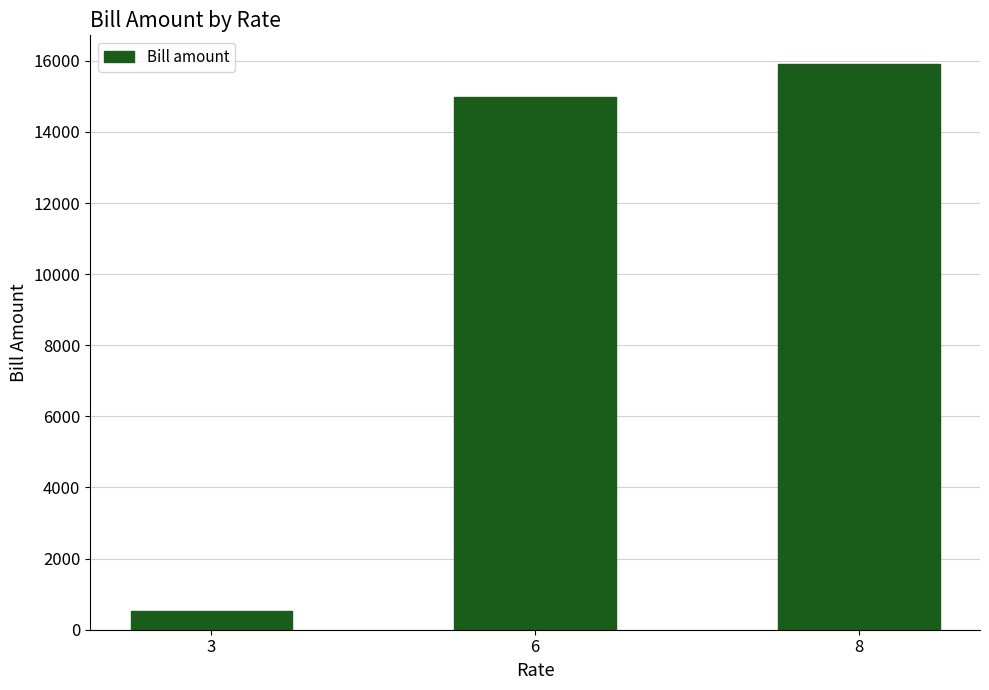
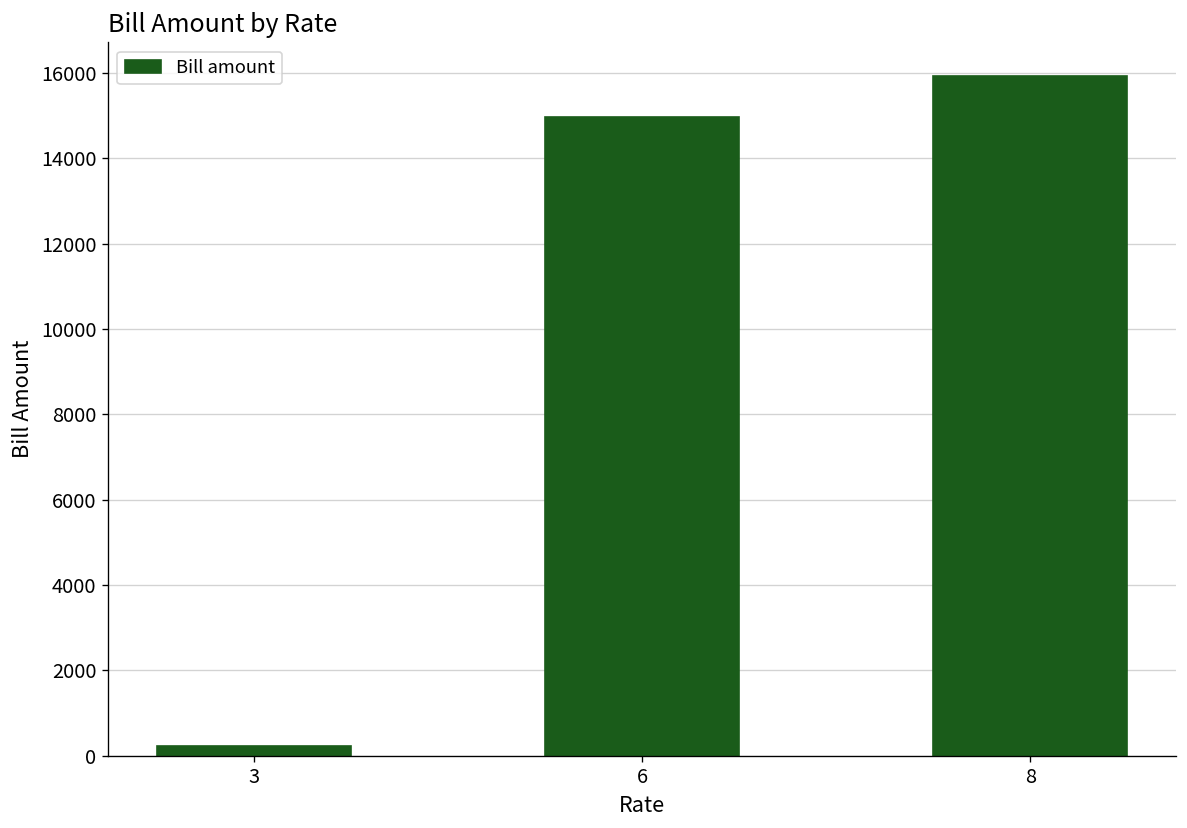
  {
-   "3": 500,
+   "3": 200,
    "6": 15000,
    "8": 15900
  }
